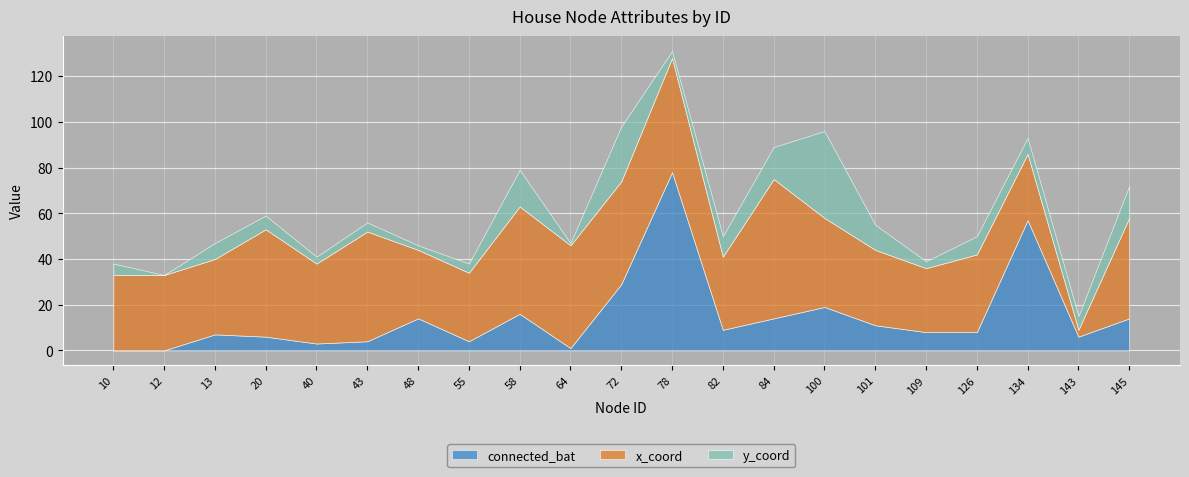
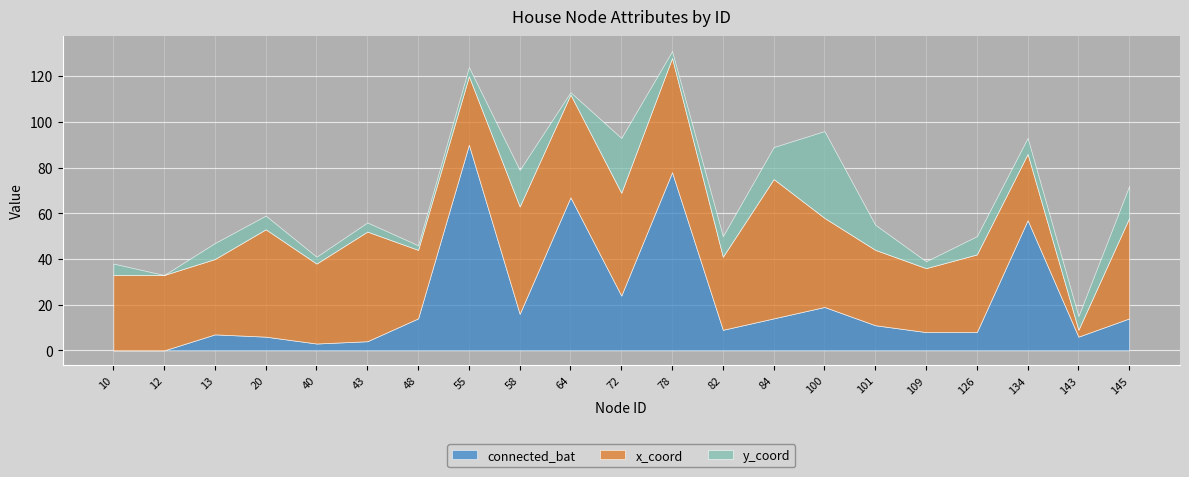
  {
    "connected_bat": {
      "10": 0,
      "12": 0,
      "13": 7,
      "20": 6,
      "40": 3,
      "43": 4,
      "48": 14,
-     "55": 4,
+     "55": 90,
      "58": 16,
-     "64": 1,
-     "72": 29,
+     "64": 67,
+     "72": 24,
      "78": 78,
      "82": 9,
      "84": 14,
      "100": 19,
      "101": 11,
      "109": 8,
      "126": 8,
      "134": 57,
      "143": 6,
      "145": 14
    },
    "x_coord": {
      "10": 33,
      "13": 33,
      "20": 47,
      "40": 35,
      "43": 48,
      "48": 30,
      "55": 30,
      "58": 47,
      "72": 45,
      "78": 50,
      "82": 32,
      "84": 61,
      "100": 39,
      "101": 33,
      "109": 28,
      "126": 34,
      "134": 29,
      "143": 3,
      "145": 44
    },
    "y_coord": {
      "10": 5,
      "13": 7,
      "20": 6,
      "40": 3,
      "43": 4,
      "48": 2,
      "55": 4,
      "58": 16,
      "72": 24,
      "78": 3,
      "82": 9,
      "84": 14,
      "100": 38,
      "101": 11,
      "109": 3,
      "126": 8,
      "134": 7,
      "143": 6,
      "145": 14
    }
  }
